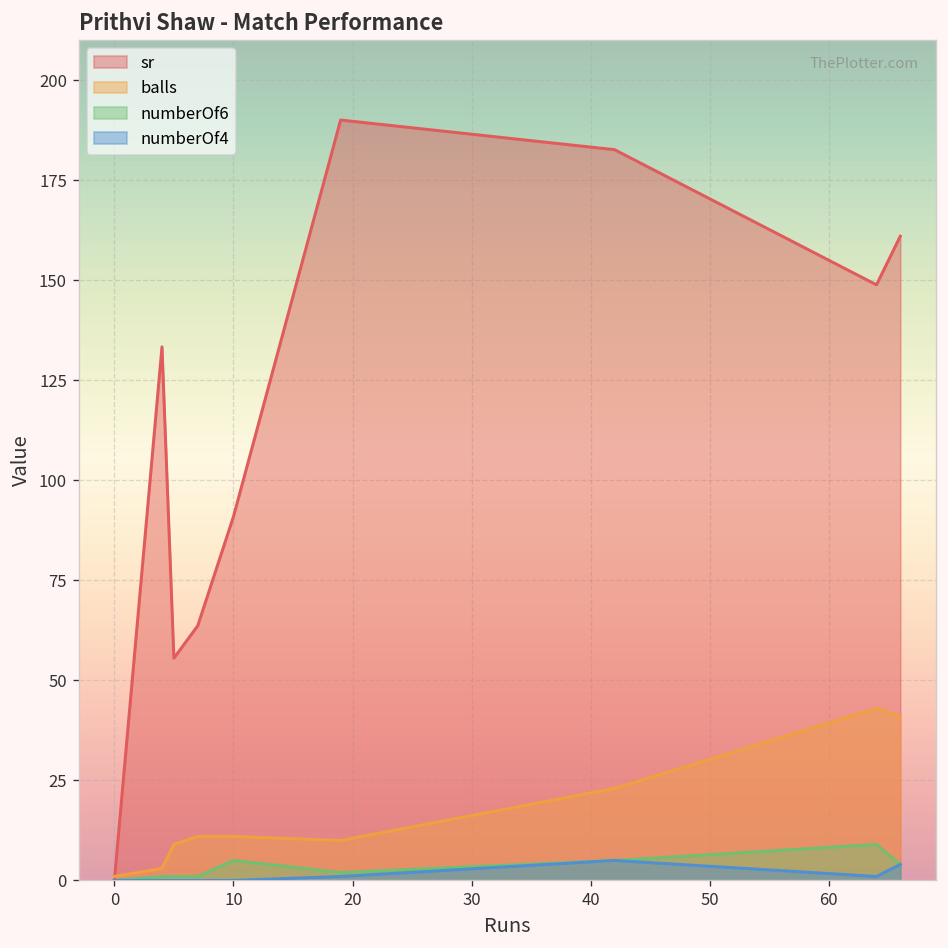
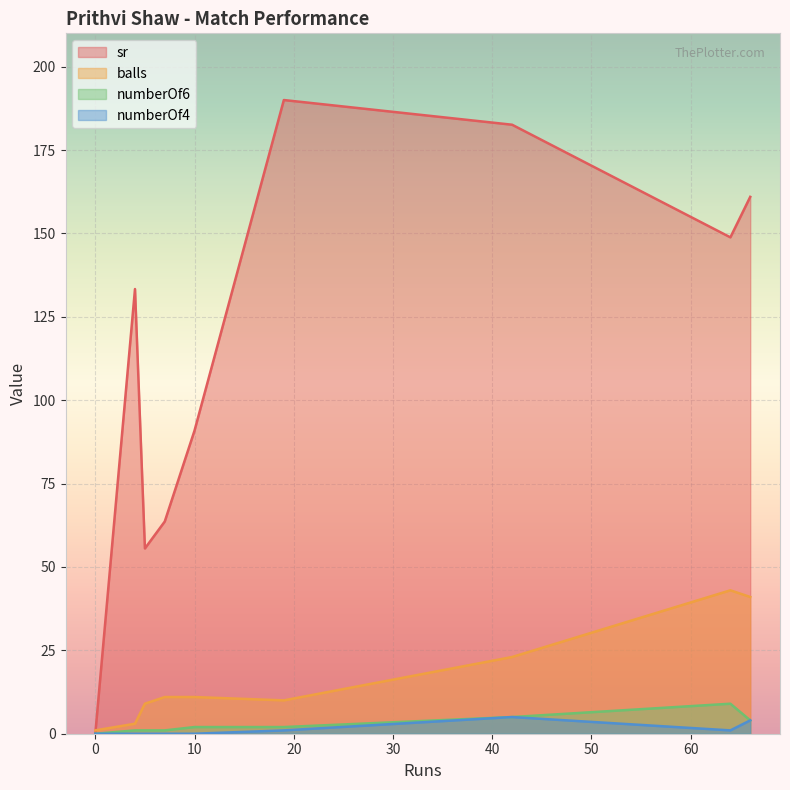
  {
    "numberOf6": {
-     "10": 5
+     "10": 2
    },
    "numberOf4": {
      "10": 0
    }
  }
